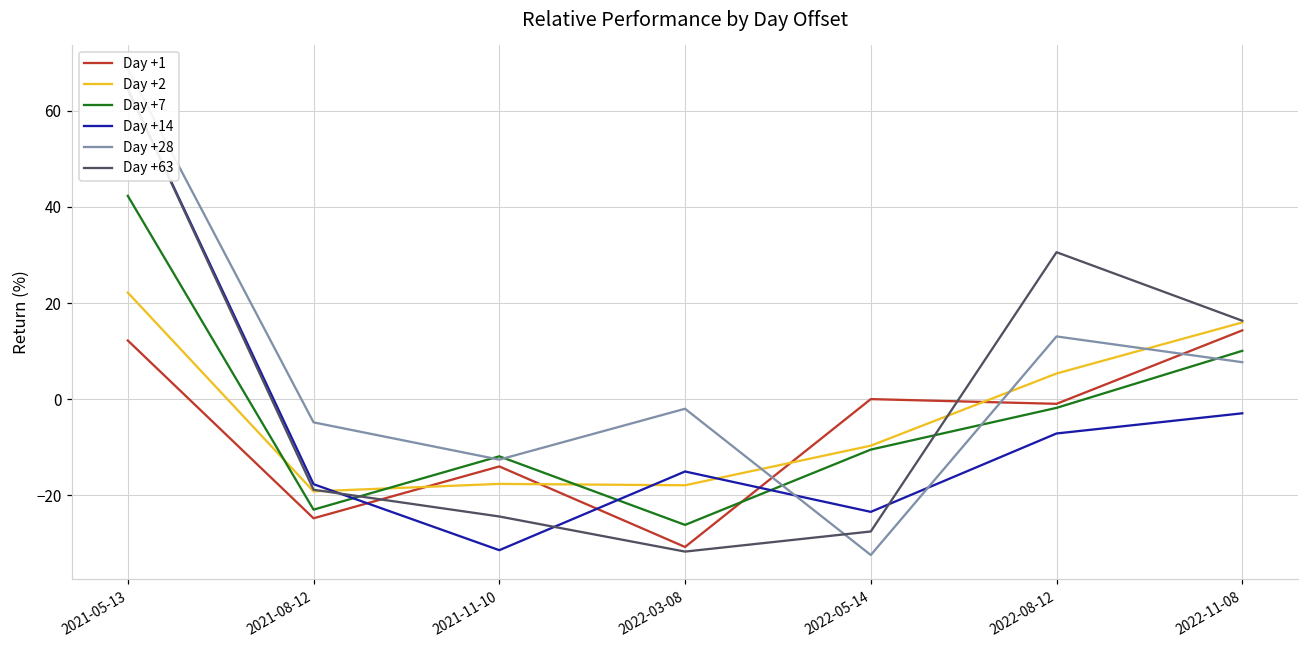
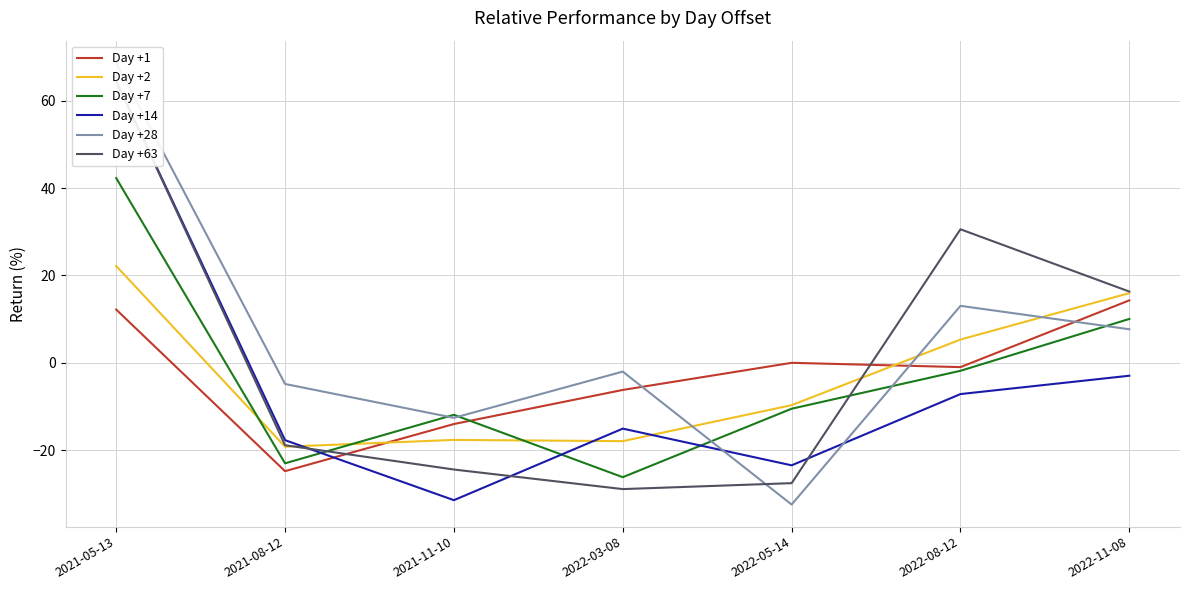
  {
    "Day +1": {
      "2021-05-13": 12,
      "2021-08-12": -25,
      "2021-11-10": -14,
-     "2022-03-08": -31,
+     "2022-03-08": -6,
      "2022-05-14": 0,
      "2022-08-12": -1,
      "2022-11-08": 14
    },
    "Day +2": {
      "2021-05-13": 22,
      "2021-11-10": -18,
      "2022-03-08": -18,
      "2022-05-14": -10,
      "2022-08-12": 5
    },
    "Day +7": {
      "2021-05-13": 42,
      "2021-08-12": -23,
      "2021-11-10": -12,
      "2022-03-08": -26,
      "2022-05-14": -11,
      "2022-08-12": -2,
      "2022-11-08": 10
    },
    "Day +14": {
      "2021-08-12": -18,
      "2021-11-10": -31,
      "2022-03-08": -15,
      "2022-05-14": -23,
      "2022-08-12": -7,
      "2022-11-08": -3
    },
    "Day +28": {
      "2021-08-12": -5,
      "2021-11-10": -13,
      "2022-03-08": -2,
      "2022-05-14": -32,
      "2022-08-12": 13,
      "2022-11-08": 8
    },
    "Day +63": {
      "2021-11-10": -24,
-     "2022-03-08": -32,
+     "2022-03-08": -29,
      "2022-05-14": -28,
      "2022-08-12": 31
    }
  }
